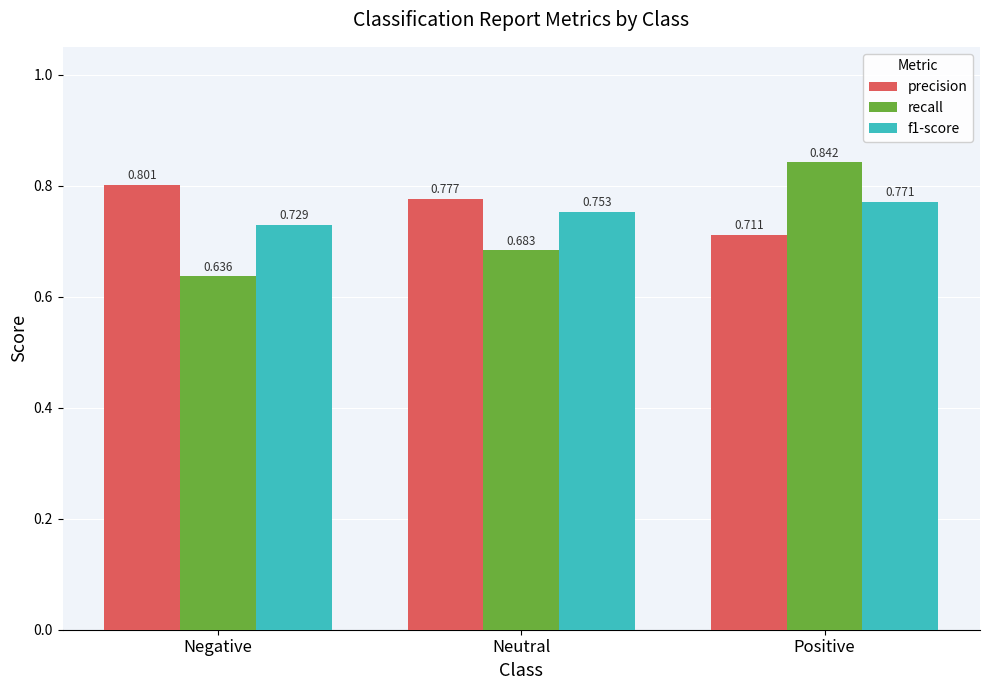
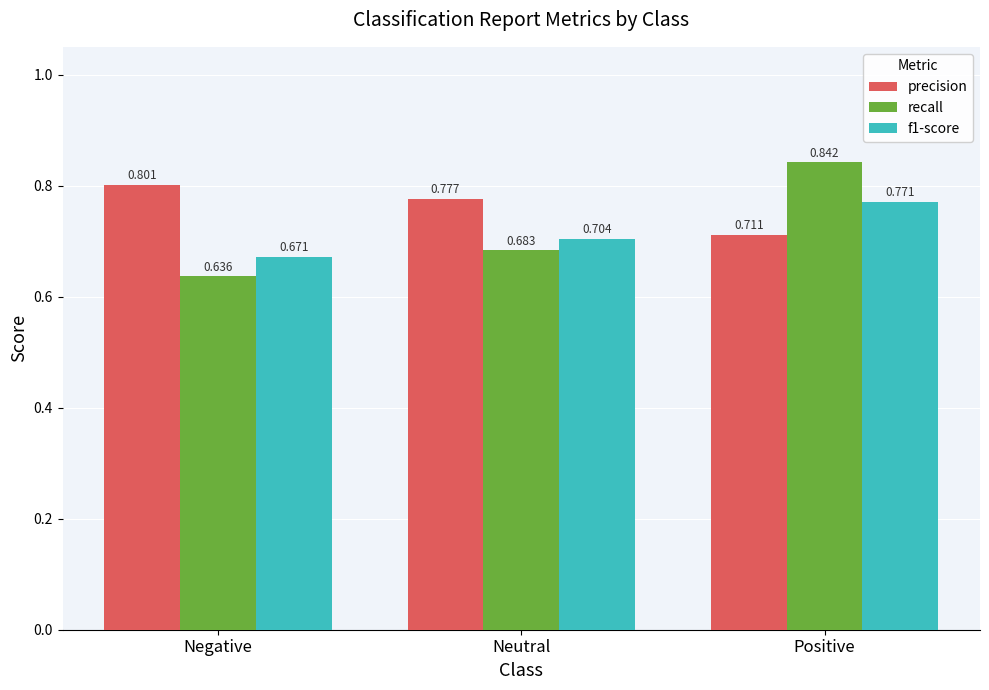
  {
    "precision": {
      "Negative": 0.801,
      "Neutral": 0.777,
      "Positive": 0.711
    },
    "recall": {
      "Negative": 0.636,
      "Neutral": 0.683,
      "Positive": 0.842
    },
    "f1-score": {
-     "Negative": 0.729,
-     "Neutral": 0.753,
+     "Negative": 0.671,
+     "Neutral": 0.704,
      "Positive": 0.771
    }
  }
